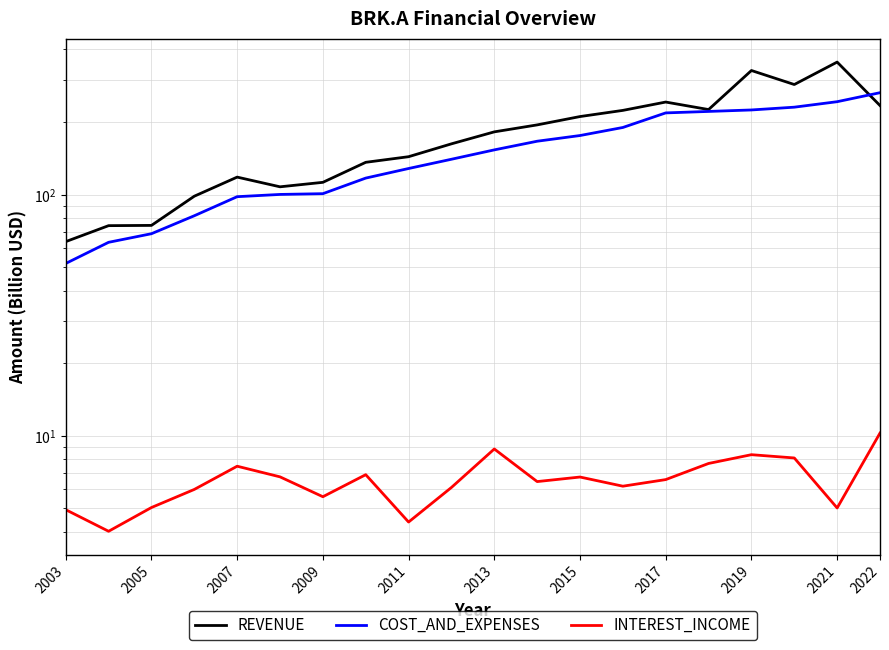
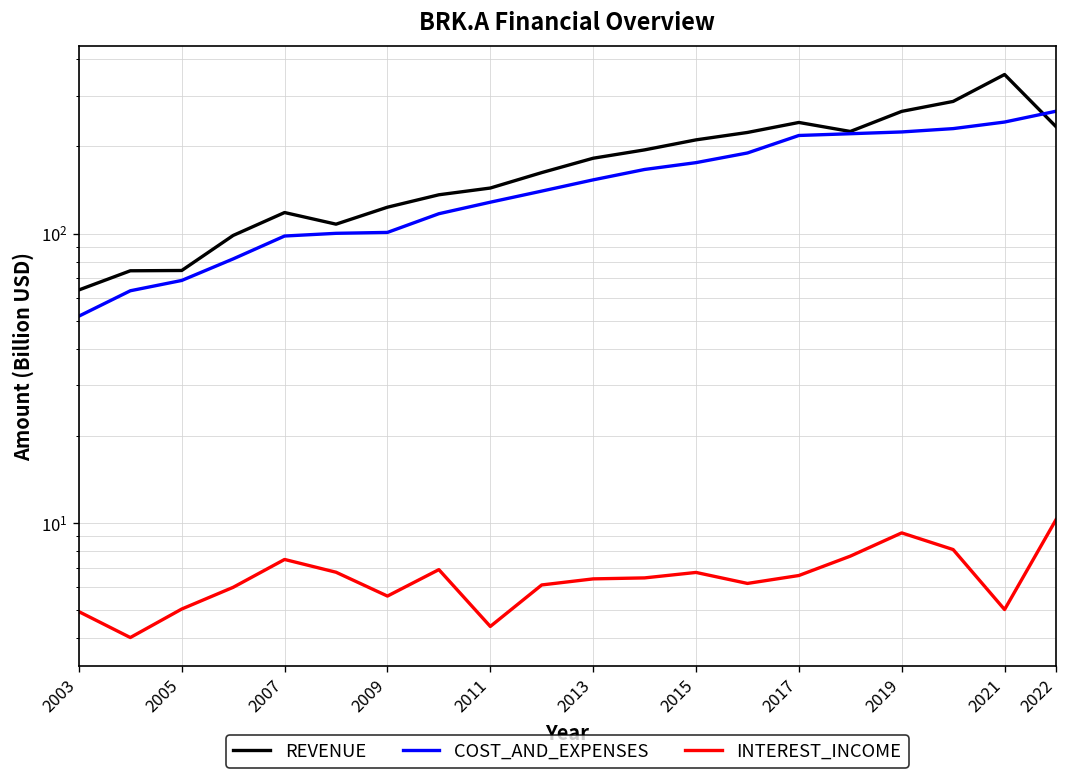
  {
    "REVENUE": {
      "2003": 64,
      "2005": 75,
      "2007": 120,
-     "2009": 110,
+     "2009": 120,
      "2011": 140,
      "2013": 180,
      "2015": 210,
      "2017": 240,
-     "2019": 330,
+     "2019": 260,
      "2021": 350,
      "2022": 230
    },
    "COST_AND_EXPENSES": {
      "2003": 52,
      "2005": 69,
      "2007": 98,
      "2009": 101,
      "2011": 130,
      "2013": 150,
      "2015": 180,
      "2017": 220,
      "2019": 220,
      "2021": 240,
      "2022": 260
    },
    "INTEREST_INCOME": {
      "2003": 4.9,
      "2005": 5.0,
      "2007": 7.5,
      "2009": 5.6,
      "2011": 4.4,
-     "2013": 8.8,
+     "2013": 6.4,
      "2015": 6.7,
      "2017": 6.6,
-     "2019": 8.3,
+     "2019": 9.2,
      "2021": 5.0,
      "2022": 10.3
    }
  }
